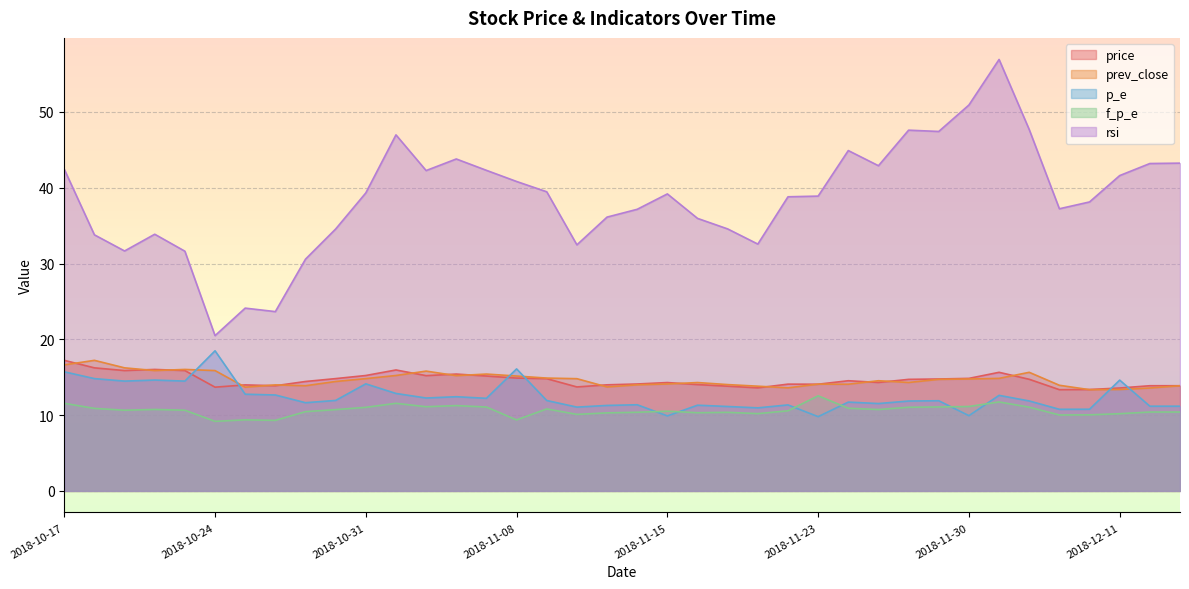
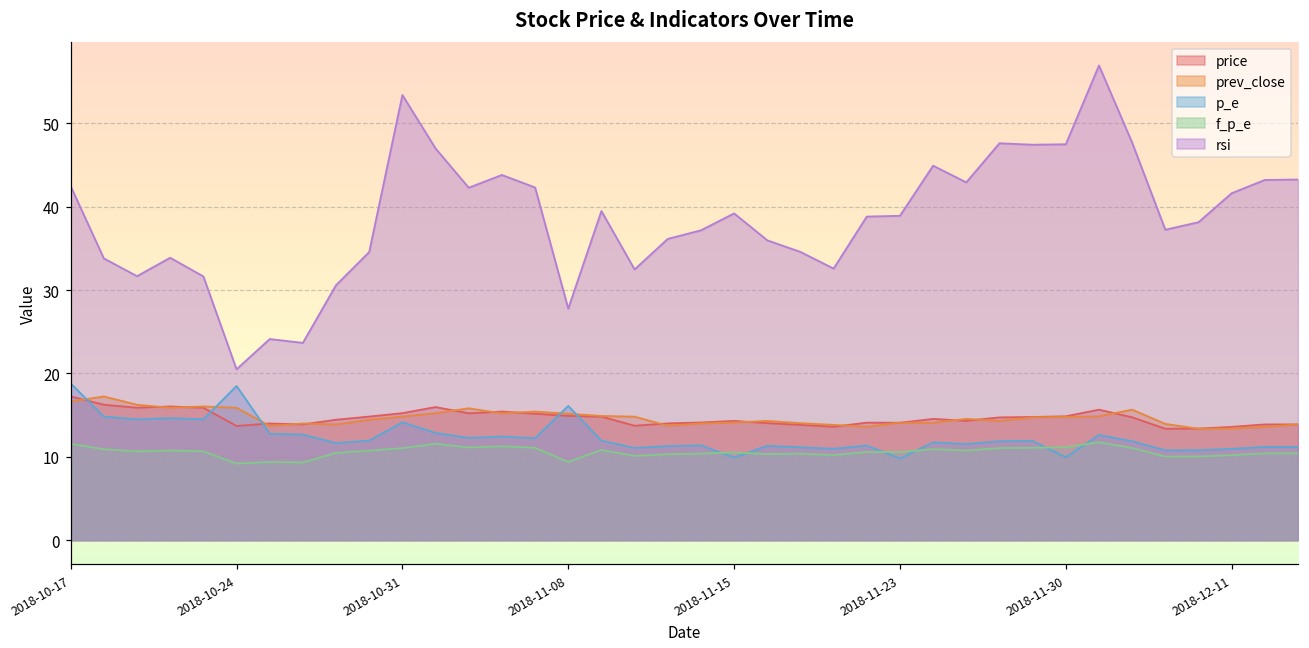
  {
    "p_e": {
-     "2018-10-17": 16,
+     "2018-10-17": 19,
      "2018-10-24": 18,
      "2018-10-31": 14,
      "2018-11-08": 16,
      "2018-11-15": 10,
      "2018-11-23": 10,
      "2018-11-30": 10,
-     "2018-12-11": 15
+     "2018-12-11": 11
    },
    "f_p_e": {
      "2018-10-17": 12,
      "2018-10-24": 9,
      "2018-10-31": 11,
      "2018-11-08": 9,
      "2018-11-15": 11,
-     "2018-11-23": 13,
+     "2018-11-23": 11,
      "2018-11-30": 11,
      "2018-12-11": 10
    },
    "rsi": {
      "2018-10-17": 42,
      "2018-10-24": 20,
-     "2018-10-31": 39,
-     "2018-11-08": 41,
+     "2018-10-31": 53,
+     "2018-11-08": 28,
      "2018-11-15": 39,
      "2018-11-23": 39,
-     "2018-11-30": 51,
+     "2018-11-30": 47,
      "2018-12-11": 42
    }
  }
